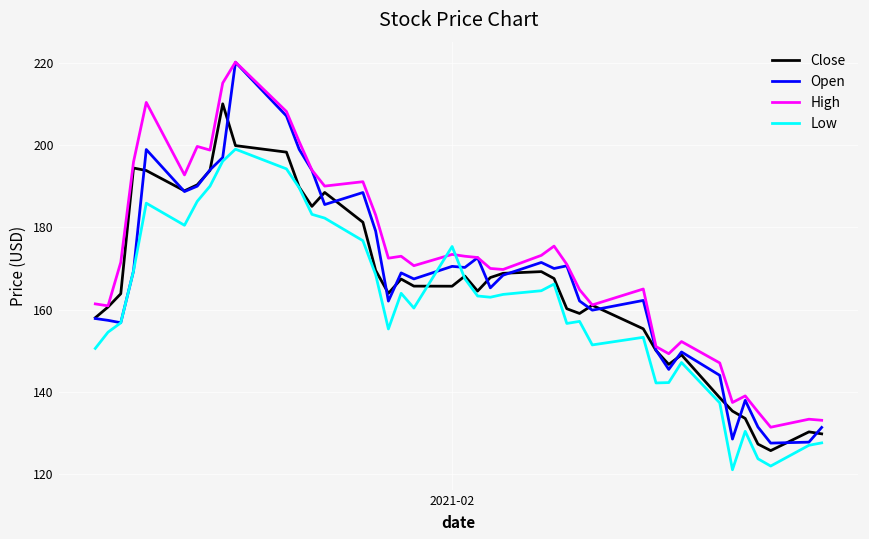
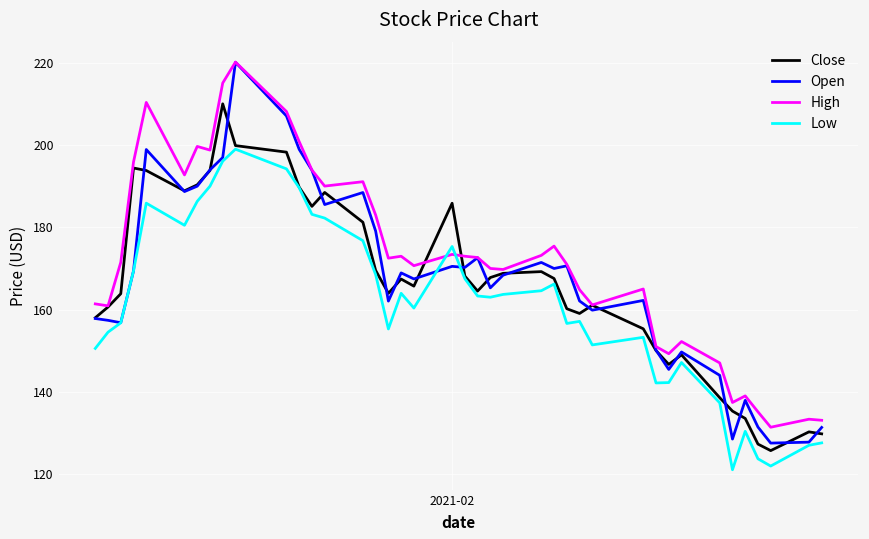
  {
    "Close": {
-     "2021-02": 166
+     "2021-02": 186
    },
    "Open": {
      "2021-02": 171
    },
    "High": {
      "2021-02": 173
    },
    "Low": {
      "2021-02": 175
    }
  }
